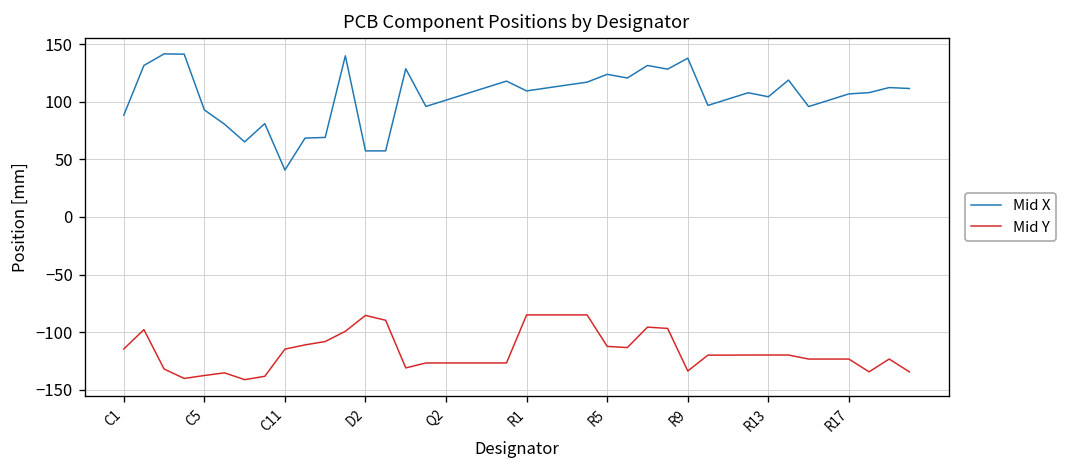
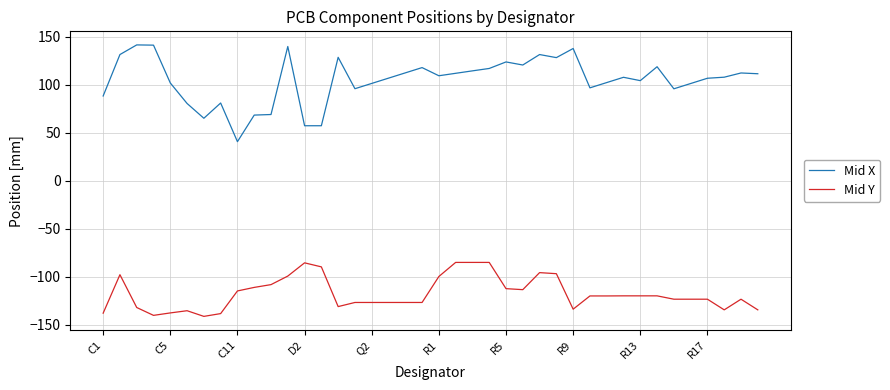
  {
    "Mid X": {
      "C1": 90,
-     "C5": 90,
+     "C5": 100,
      "C11": 40,
      "D2": 60,
      "Q2": 100,
      "R1": 110,
      "R5": 120,
      "R9": 140,
      "R13": 100,
      "R17": 110
    },
    "Mid Y": {
-     "C1": -110,
+     "C1": -140,
      "C5": -140,
      "C11": -110,
      "D2": -90,
      "Q2": -130,
-     "R1": -90,
+     "R1": -100,
      "R5": -110,
      "R9": -130,
      "R13": -120,
      "R17": -120
    }
  }
